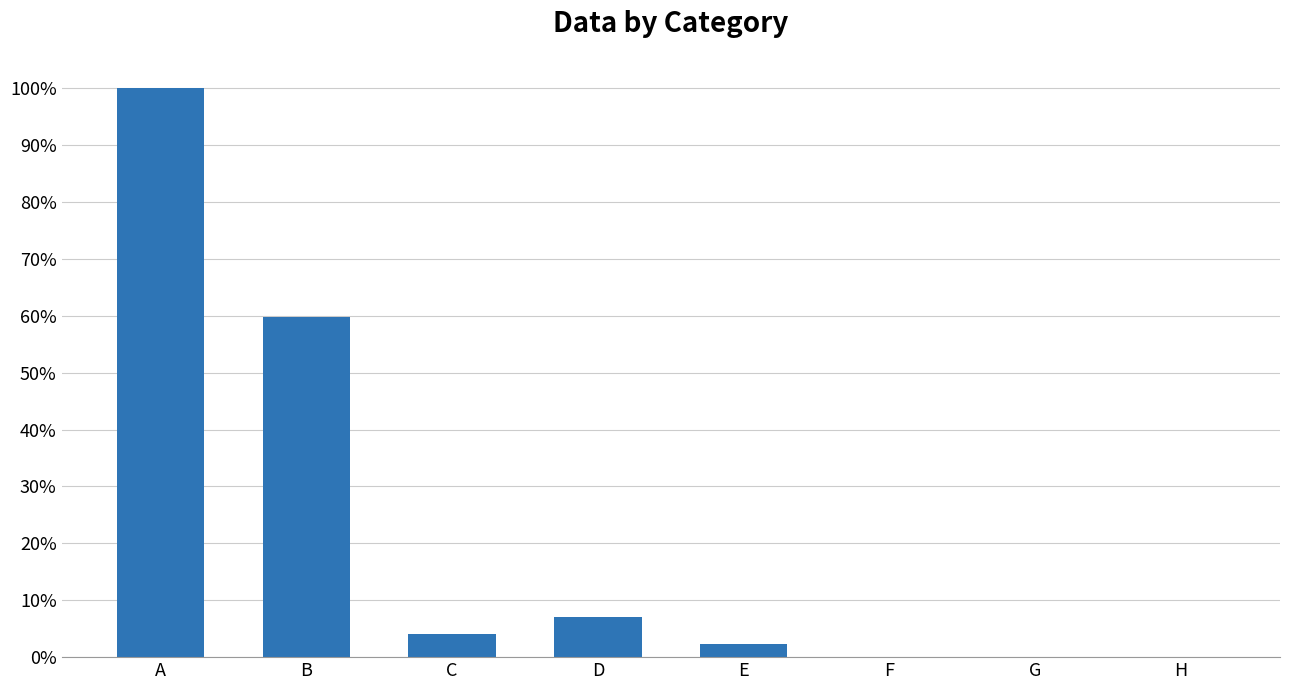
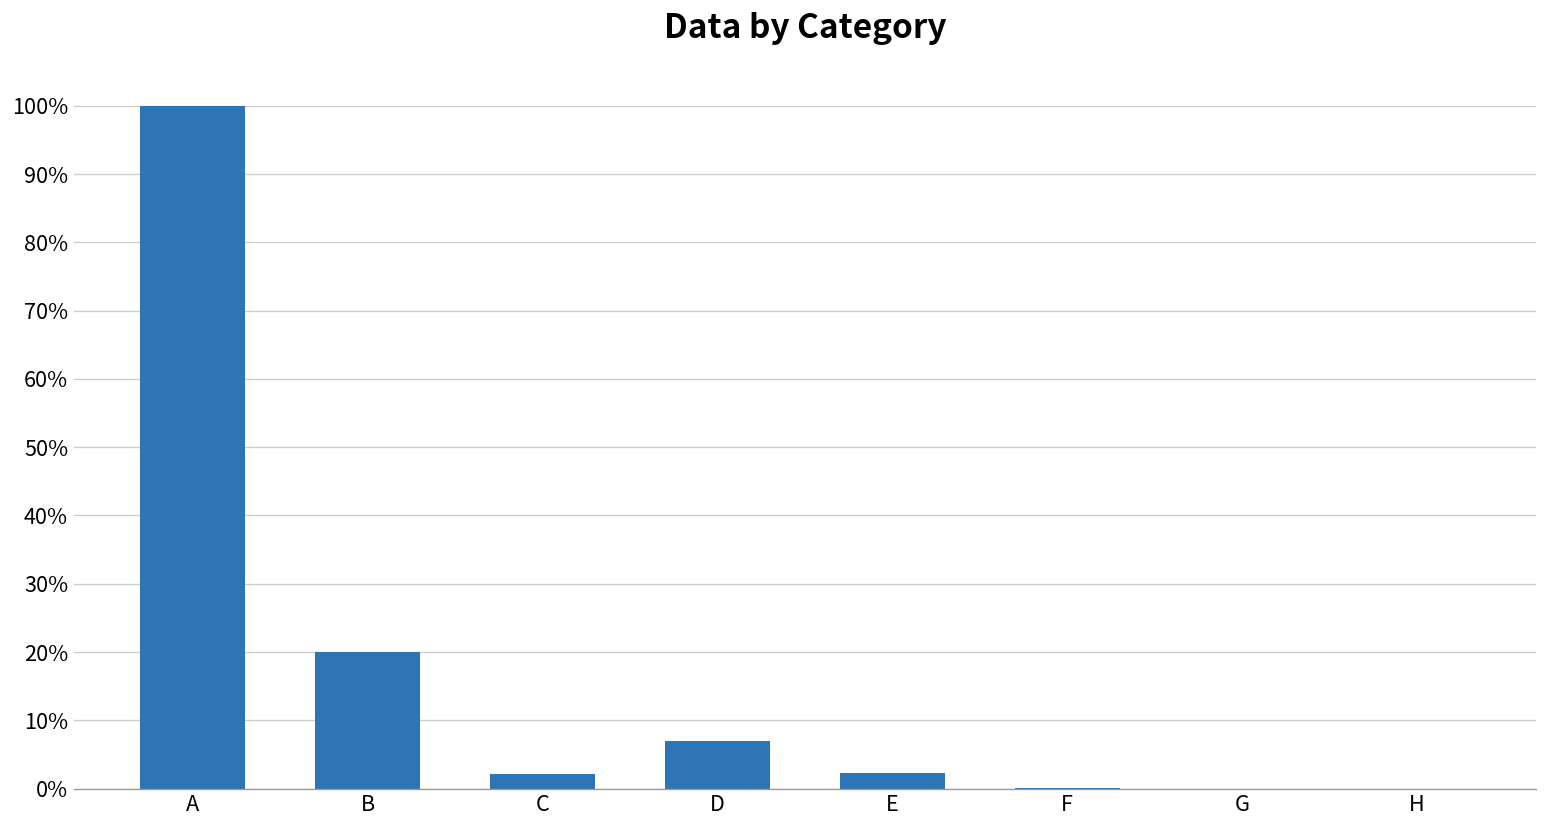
  {
    "A": "100%",
-   "B": "60%",
-   "C": "4%",
+   "B": "20%",
+   "C": "2%",
    "D": "7%",
    "E": "2%",
    "H": "0%"
  }
